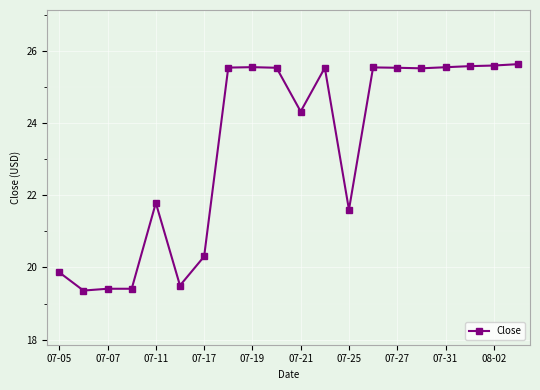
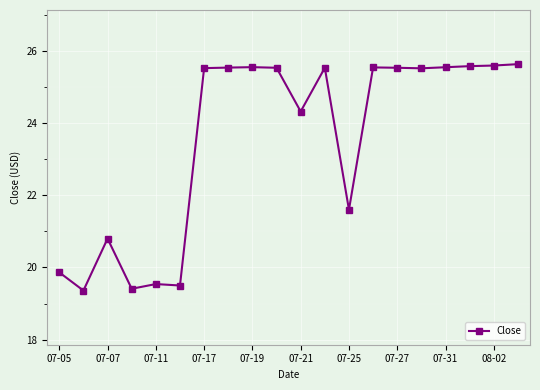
  {
    "07-05": 19.9,
-   "07-07": 19.4,
-   "07-11": 21.8,
-   "07-17": 20.3,
+   "07-07": 20.8,
+   "07-11": 19.5,
+   "07-17": 25.5,
    "07-19": 25.5,
    "07-21": 24.3,
    "07-25": 21.6,
    "07-27": 25.5,
    "07-31": 25.5,
    "08-02": 25.6
  }
